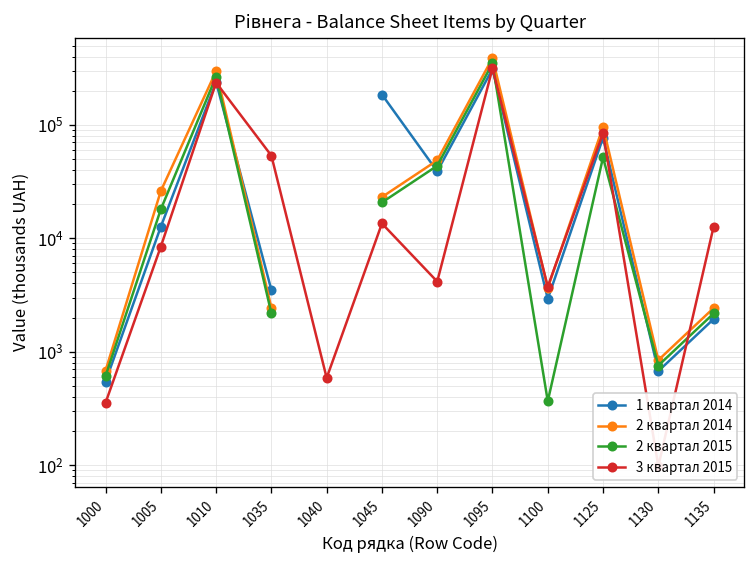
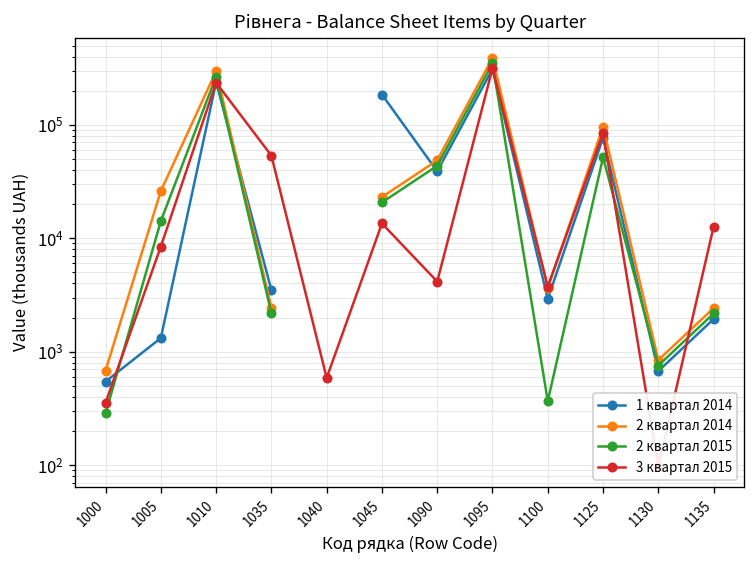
  {
    "1 квартал 2014": {
      "1000": 500,
-     "1005": 13000,
+     "1005": 1300,
      "1035": 3500,
      "1045": 190000,
      "1090": 39000,
      "1100": 2900,
      "1125": 80000,
      "1130": 700,
      "1135": 1900
    },
    "2 квартал 2014": {
      "1000": 700,
      "1005": 26000,
      "1010": 300000,
      "1035": 2400,
      "1045": 23000,
      "1090": 50000,
      "1095": 390000,
      "1125": 100000,
      "1130": 800,
      "1135": 2400
    },
    "2 квартал 2015": {
-     "1000": 600,
-     "1005": 18000,
+     "1000": 290,
+     "1005": 14000,
      "1010": 270000,
      "1035": 2200,
      "1045": 21000,
      "1090": 40000,
      "1095": 350000,
      "1100": 370,
      "1125": 50000,
      "1130": 800,
      "1135": 2200
    },
    "3 квартал 2015": {
      "1000": 360,
      "1005": 8000,
      "1035": 50000,
      "1040": 600,
      "1045": 14000,
      "1090": 4000,
      "1125": 80000,
      "1135": 13000
    }
  }
